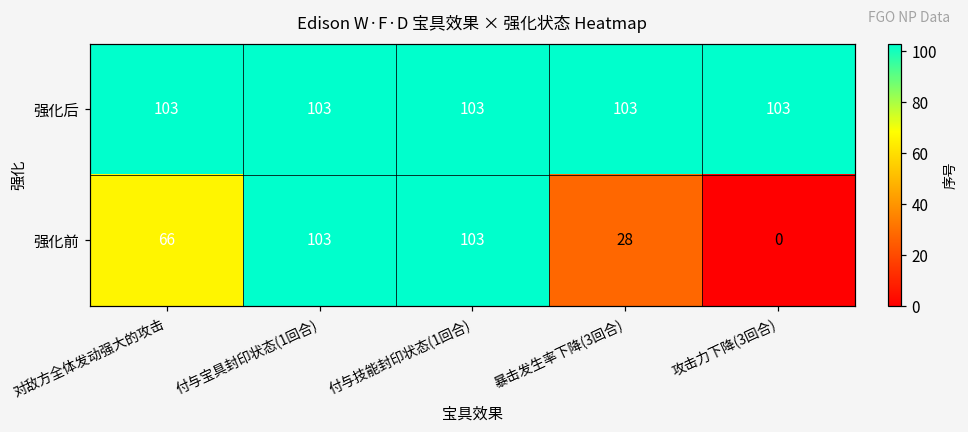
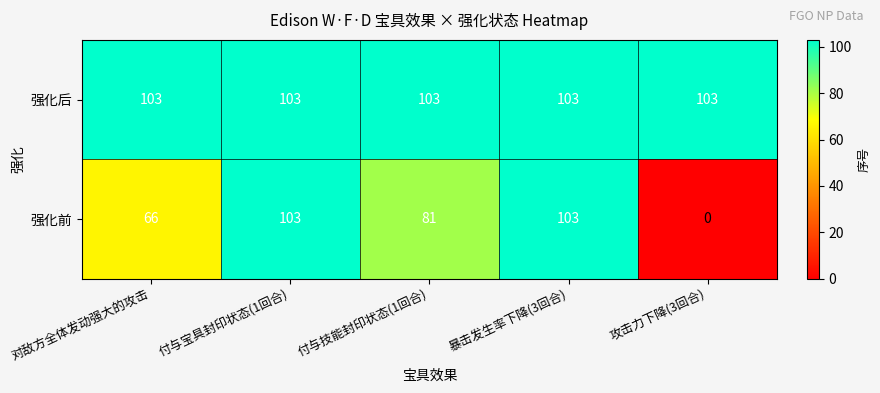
  {
    "强化后": {
      "对敌方全体发动强大的攻击": 103,
      "付与宝具封印状态(1回合)": 103,
      "付与技能封印状态(1回合)": 103,
      "暴击发生率下降(3回合)": 103,
      "攻击力下降(3回合)": 103
    },
    "强化前": {
      "对敌方全体发动强大的攻击": 66,
      "付与宝具封印状态(1回合)": 103,
-     "付与技能封印状态(1回合)": 103,
-     "暴击发生率下降(3回合)": 28,
+     "付与技能封印状态(1回合)": 81,
+     "暴击发生率下降(3回合)": 103,
      "攻击力下降(3回合)": 0
    }
  }
